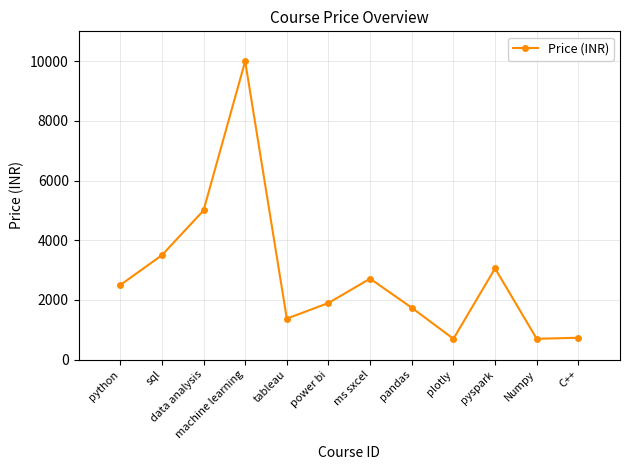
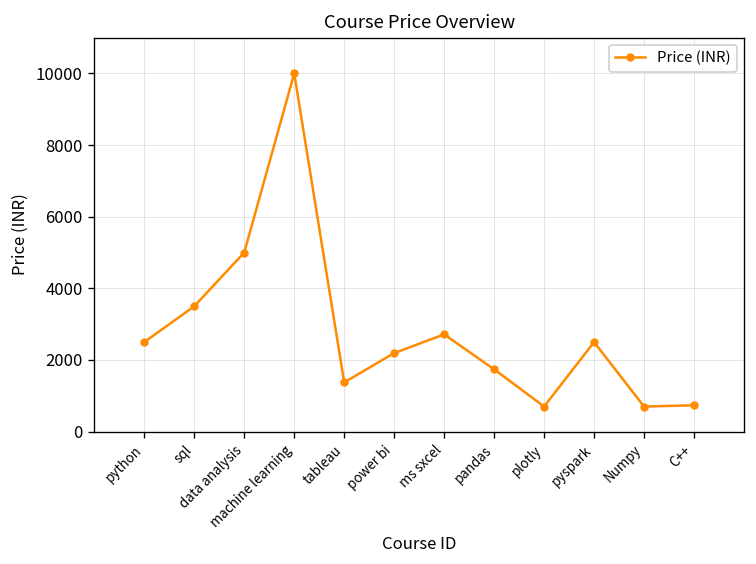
  {
    "python": 2500,
    "sql": 3500,
    "data analysis": 5000,
    "machine learning": 10000,
    "tableau": 1400,
-   "power bi": 1900,
+   "power bi": 2200,
    "ms sxcel": 2700,
    "pandas": 1700,
    "plotly": 700,
-   "pyspark": 3100,
+   "pyspark": 2500,
    "Numpy": 700,
    "C++": 700
  }
